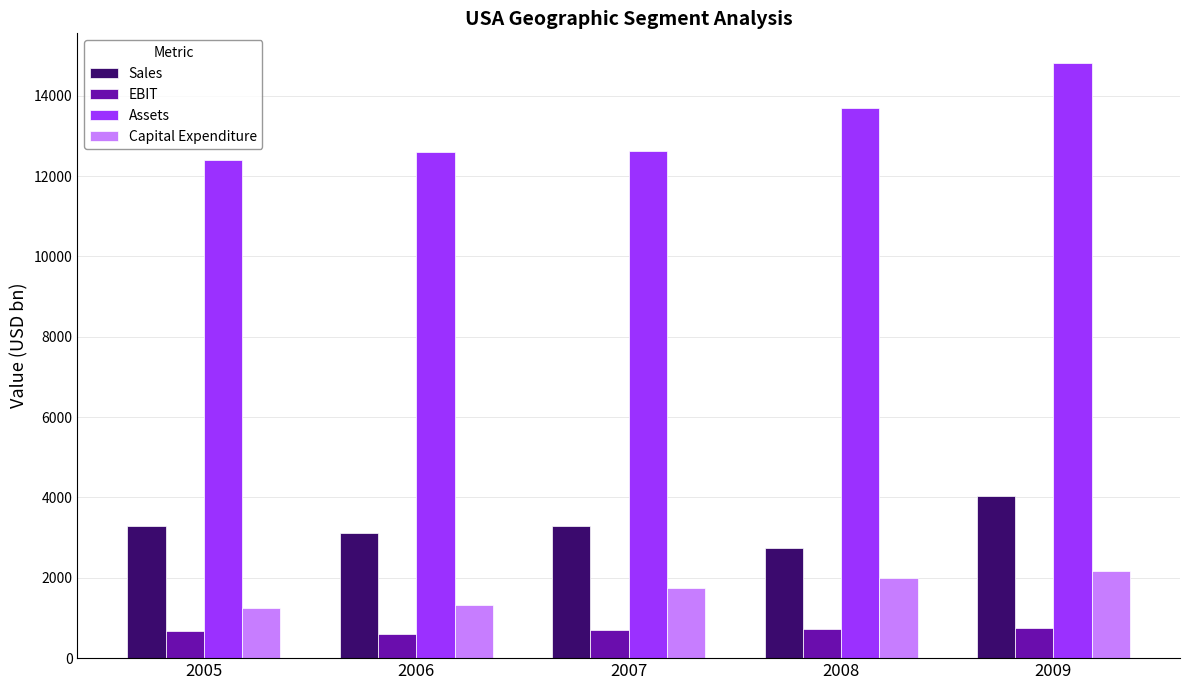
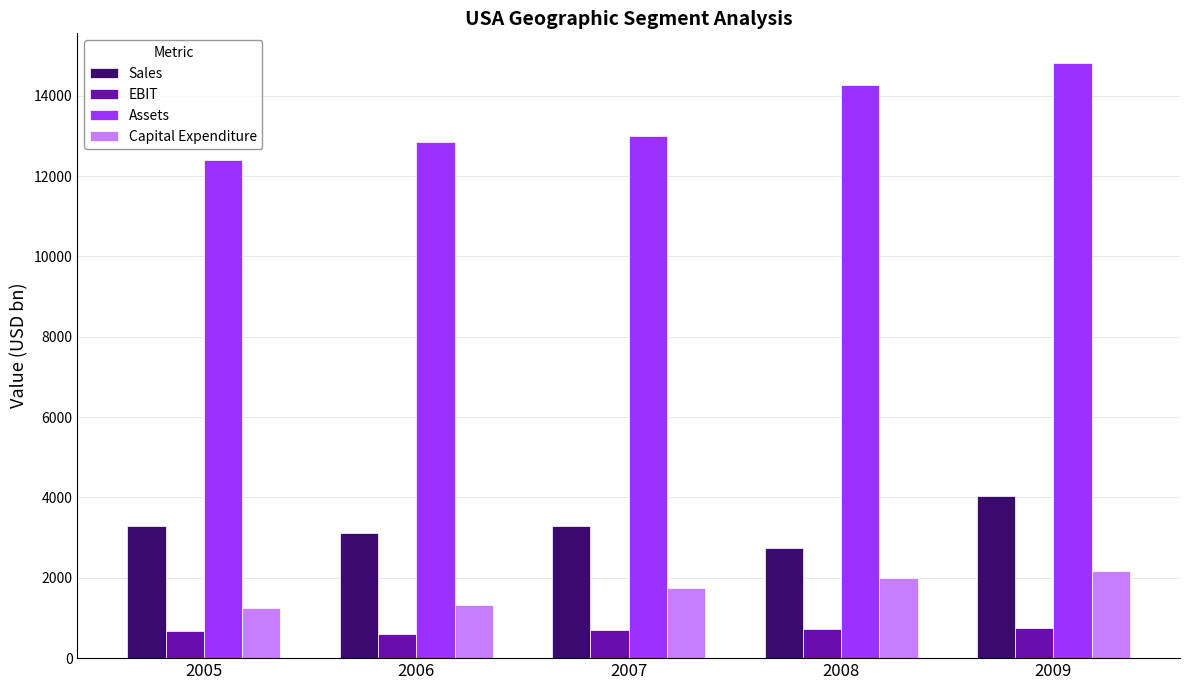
  {
    "Sales": {
      "2005": 3300,
      "2006": 3100,
      "2007": 3300,
      "2008": 2800,
      "2009": 4000
    },
    "EBIT": {
      "2005": 700,
      "2006": 600,
      "2007": 700,
      "2008": 700,
      "2009": 700
    },
    "Assets": {
      "2005": 12400,
-     "2006": 12600,
-     "2007": 12600,
-     "2008": 13700,
+     "2006": 12900,
+     "2007": 13000,
+     "2008": 14300,
      "2009": 14800
    },
    "Capital Expenditure": {
      "2005": 1200,
      "2006": 1300,
      "2007": 1700,
      "2008": 2000,
      "2009": 2200
    }
  }
